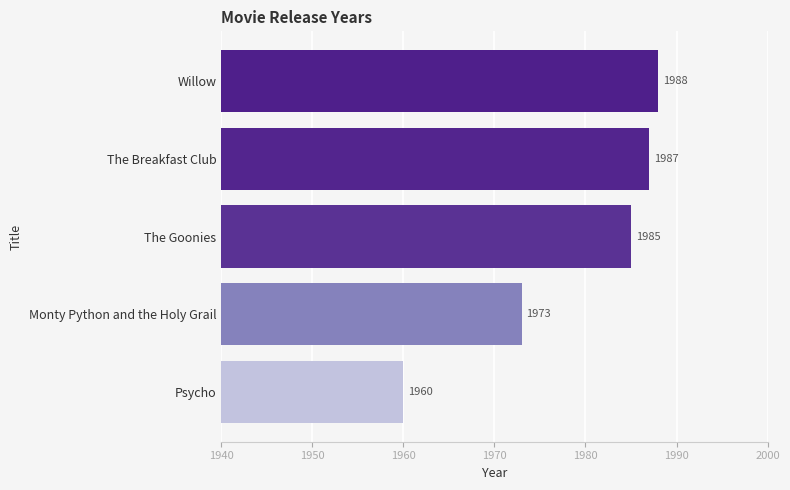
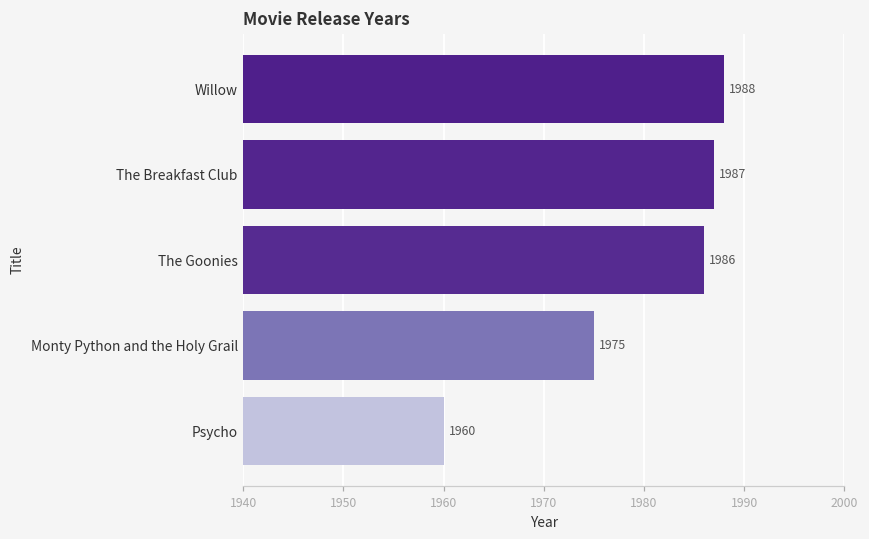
  {
    "Willow": 1988,
    "The Breakfast Club": 1987,
-   "The Goonies": 1985,
-   "Monty Python and the Holy Grail": 1973,
+   "The Goonies": 1986,
+   "Monty Python and the Holy Grail": 1975,
    "Psycho": 1960
  }
